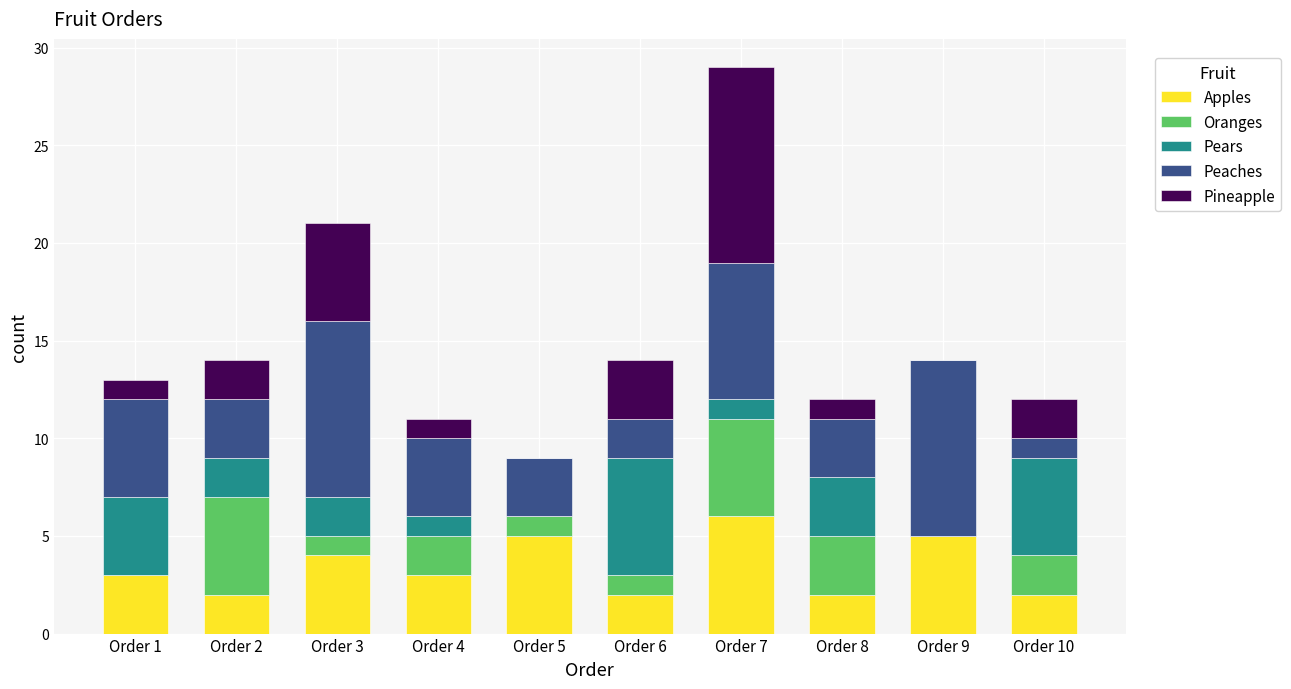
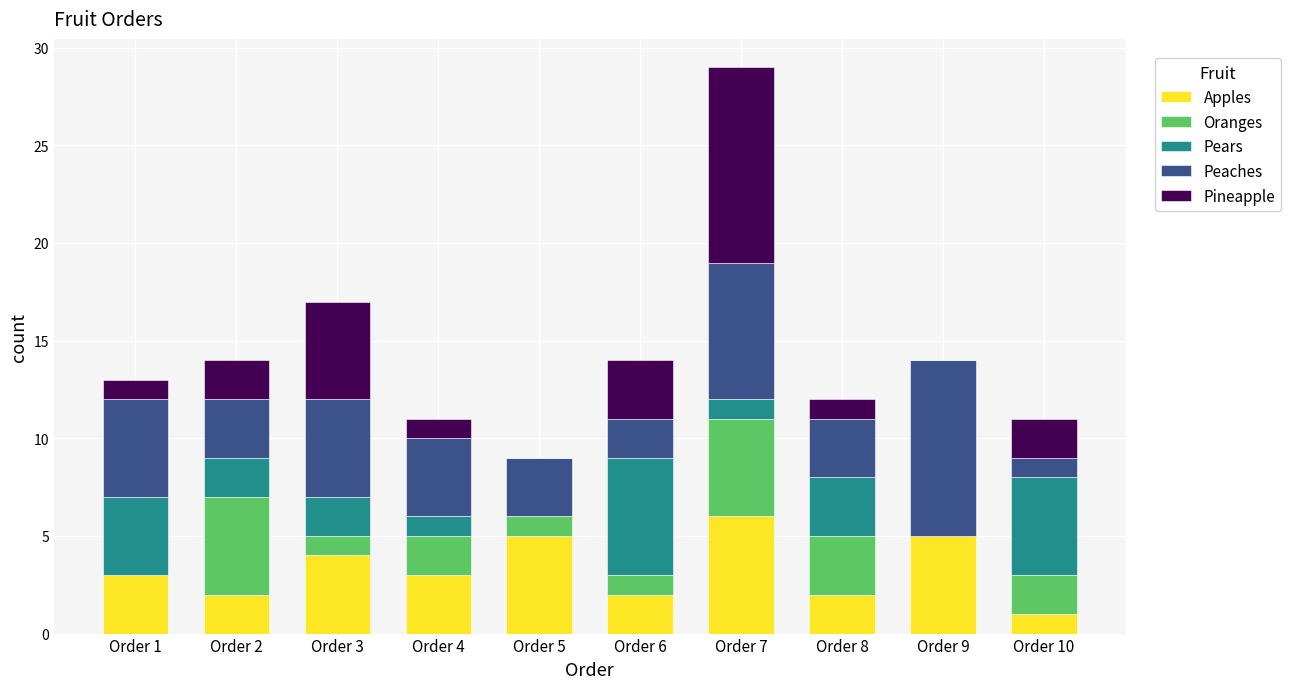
  {
    "Apples": {
      "Order 1": 3,
      "Order 2": 2,
      "Order 3": 4,
      "Order 4": 3,
      "Order 5": 5,
      "Order 6": 2,
      "Order 7": 6,
      "Order 8": 2,
      "Order 9": 5,
-     "Order 10": 2
+     "Order 10": 1
    },
    "Oranges": {
      "Order 1": 0,
      "Order 2": 5,
      "Order 3": 1,
      "Order 4": 2,
      "Order 5": 1,
      "Order 6": 1,
      "Order 7": 5,
      "Order 8": 3,
      "Order 9": 0,
      "Order 10": 2
    },
    "Pears": {
      "Order 1": 4,
      "Order 2": 2,
      "Order 3": 2,
      "Order 4": 1,
      "Order 5": 0,
      "Order 6": 6,
      "Order 7": 1,
      "Order 8": 3,
      "Order 9": 0,
      "Order 10": 5
    },
    "Peaches": {
      "Order 1": 5,
      "Order 2": 3,
-     "Order 3": 9,
+     "Order 3": 5,
      "Order 4": 4,
      "Order 5": 3,
      "Order 6": 2,
      "Order 7": 7,
      "Order 8": 3,
      "Order 9": 9,
      "Order 10": 1
    },
    "Pineapple": {
      "Order 1": 1,
      "Order 2": 2,
      "Order 3": 5,
      "Order 4": 1,
      "Order 5": 0,
      "Order 6": 3,
      "Order 7": 10,
      "Order 8": 1,
      "Order 9": 0,
      "Order 10": 2
    }
  }
